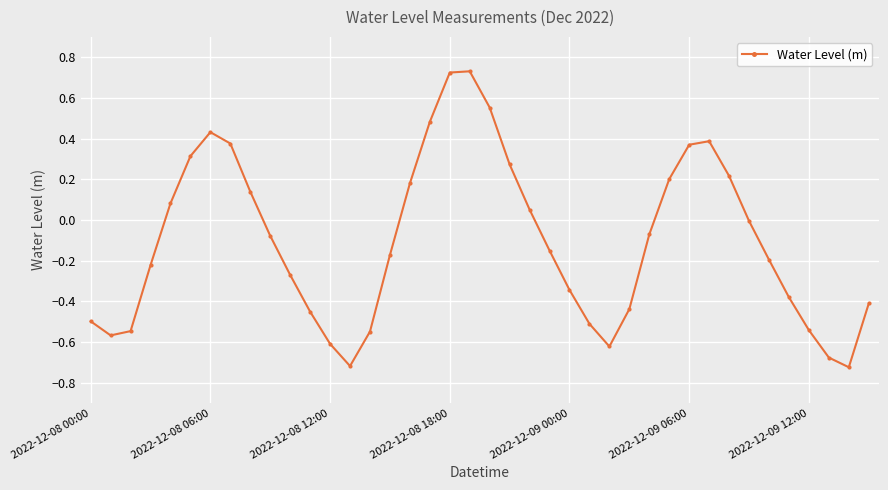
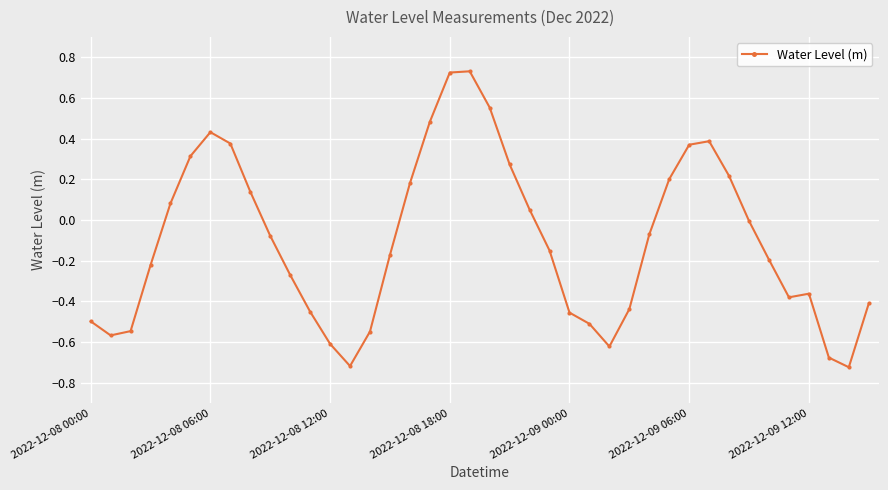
  {
    "2022-12-08 00:00": -0.50,
    "2022-12-08 06:00": 0.43,
    "2022-12-08 12:00": -0.61,
    "2022-12-08 18:00": 0.72,
-   "2022-12-09 00:00": -0.34,
+   "2022-12-09 00:00": -0.46,
    "2022-12-09 06:00": 0.37,
-   "2022-12-09 12:00": -0.54
+   "2022-12-09 12:00": -0.36
  }
